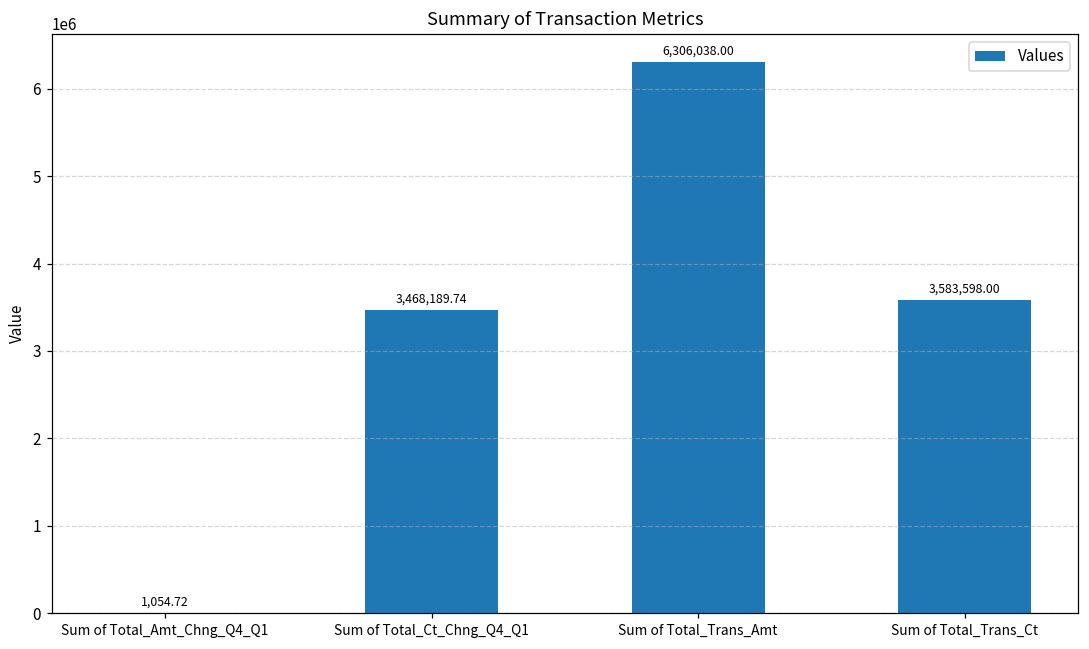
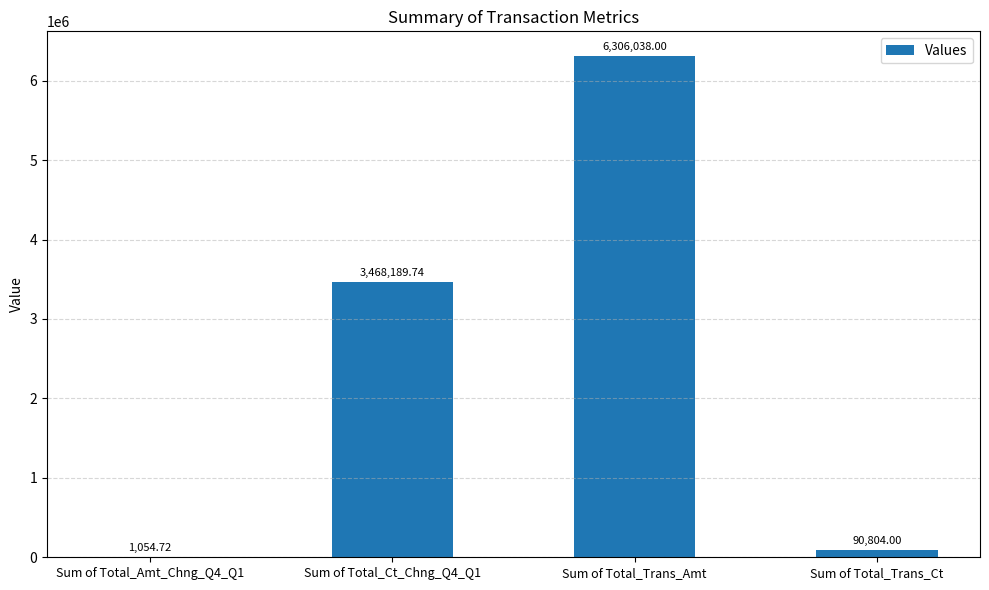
  {
    "Sum of Total_Amt_Chng_Q4_Q1": "1,054.72",
    "Sum of Total_Ct_Chng_Q4_Q1": "3,468,189.74",
    "Sum of Total_Trans_Amt": "6,306,038.00",
-   "Sum of Total_Trans_Ct": "3,583,598.00"
+   "Sum of Total_Trans_Ct": "90,804.00"
  }
